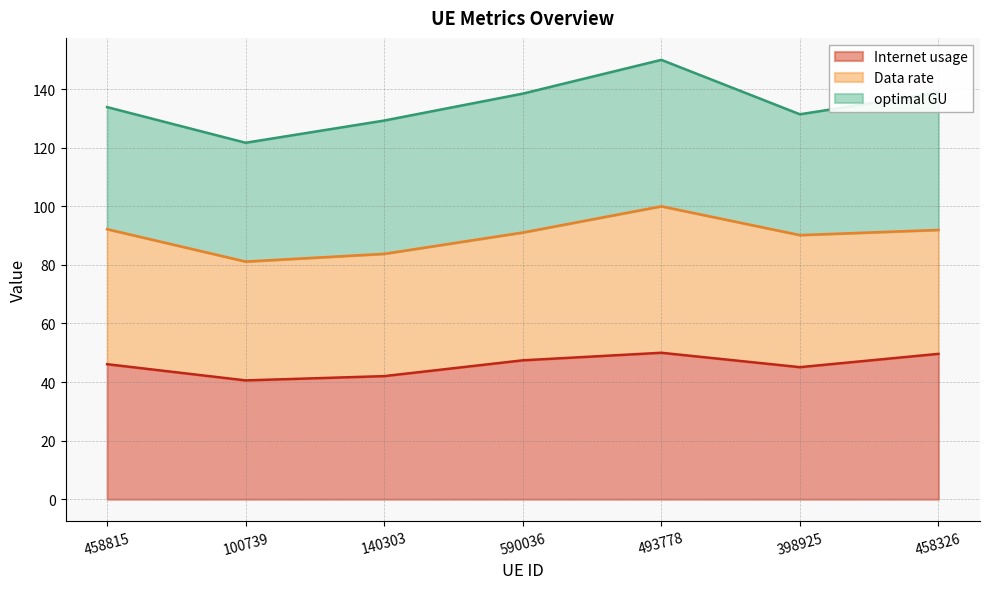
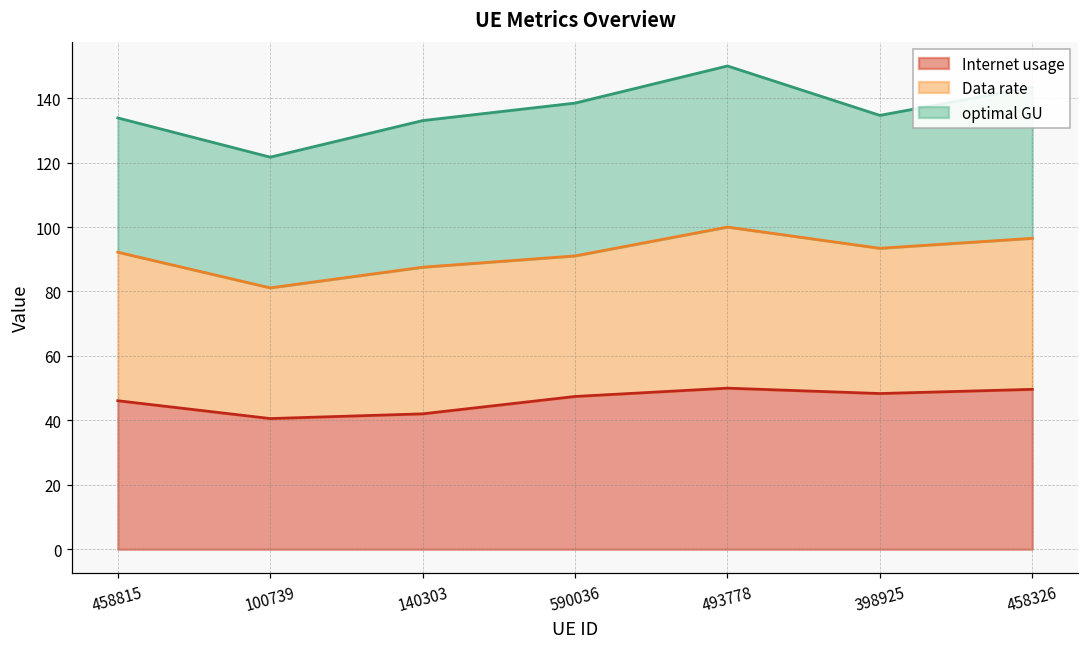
  {
    "Internet usage": {
      "458815": 46,
      "100739": 41,
      "140303": 42,
      "590036": 47,
      "493778": 50,
-     "398925": 45,
+     "398925": 48,
      "458326": 50
    },
    "Data rate": {
      "458815": 46,
      "100739": 41,
-     "140303": 42,
+     "140303": 46,
      "590036": 44,
      "493778": 50,
      "398925": 45,
-     "458326": 42
+     "458326": 47
    },
    "optimal GU": {
      "458815": 42,
      "100739": 41,
      "140303": 46,
      "590036": 47,
      "493778": 50,
      "398925": 41
    }
  }
